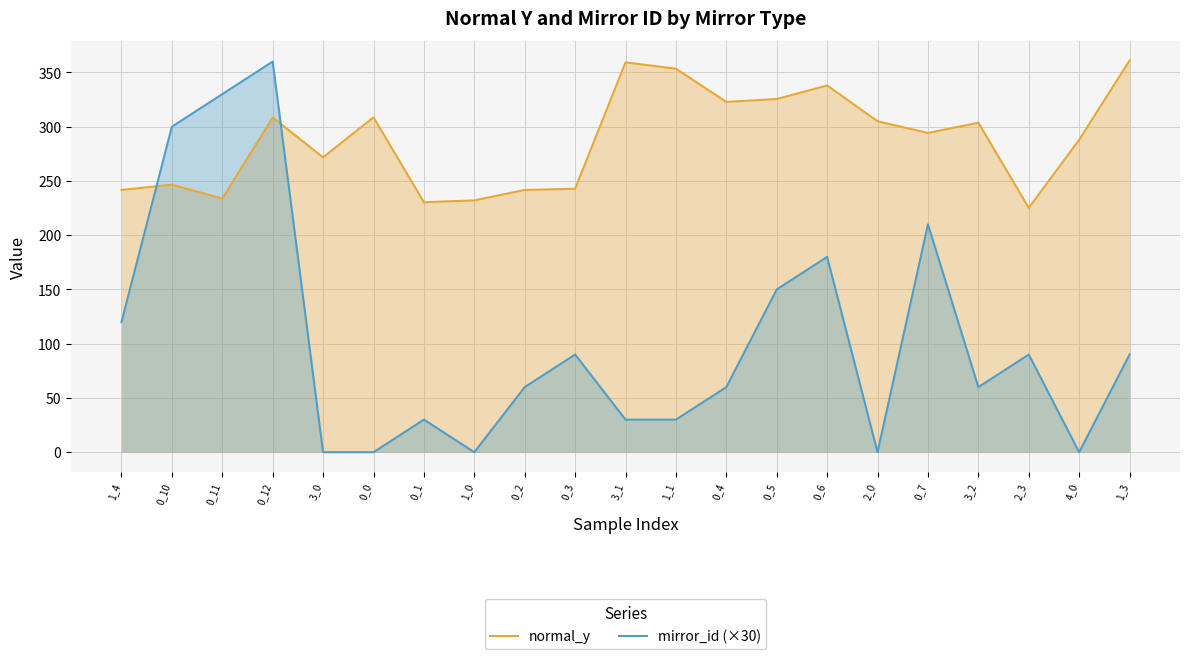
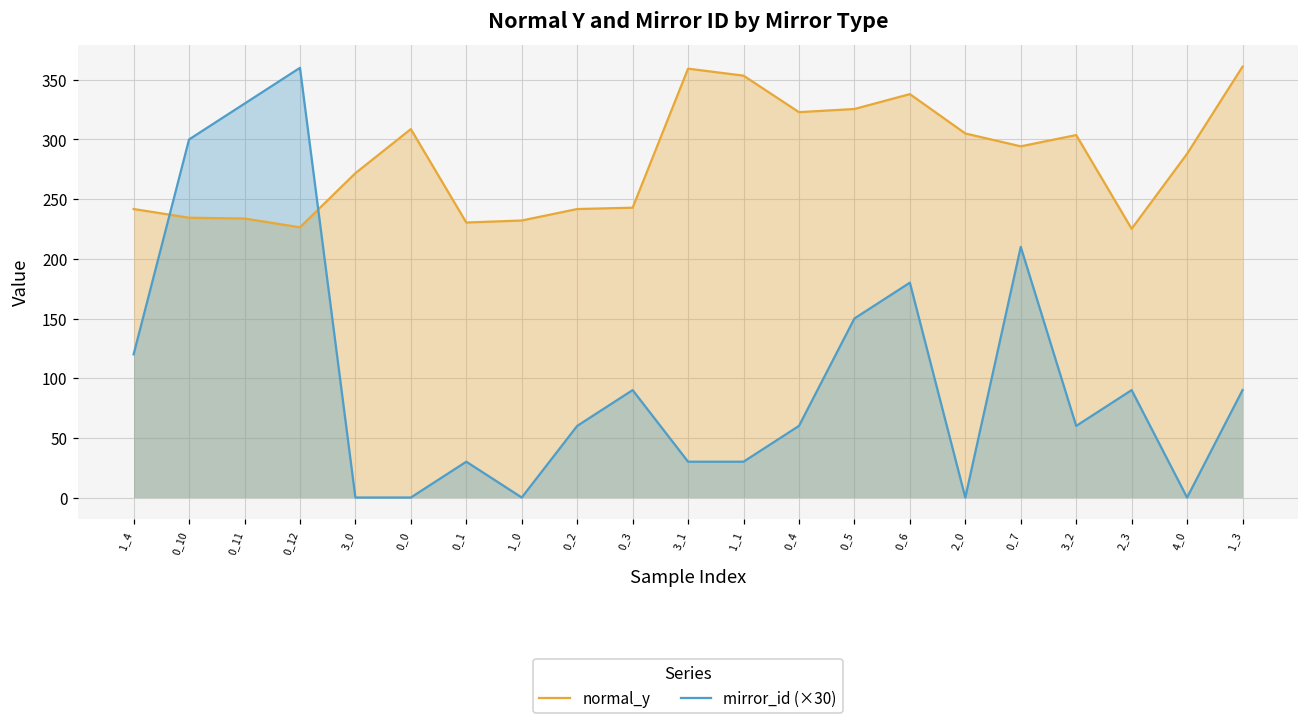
  {
    "normal_y": {
      "1_4": 242,
-     "0_10": 247,
+     "0_10": 234,
      "0_11": 234,
-     "0_12": 308,
+     "0_12": 226,
      "3_0": 272,
      "0_0": 309,
      "0_1": 230,
      "1_0": 232,
      "0_2": 242,
      "0_3": 243,
      "3_1": 359,
      "1_1": 353,
      "0_4": 323,
      "0_5": 326,
      "0_6": 338,
      "2_0": 305,
      "0_7": 294,
      "3_2": 304,
      "2_3": 225,
      "4_0": 288,
      "1_3": 361
    },
    "mirror_id (×30)": {
      "1_4": 120,
      "0_10": 300,
      "0_11": 330,
      "0_12": 360,
      "3_0": 0,
      "0_0": 0,
      "0_1": 30,
      "1_0": 0,
      "0_2": 60,
      "0_3": 90,
      "3_1": 30,
      "1_1": 30,
      "0_4": 60,
      "0_5": 150,
      "0_6": 180,
      "2_0": 0,
      "0_7": 210,
      "3_2": 60,
      "2_3": 90,
      "4_0": 0,
      "1_3": 90
    }
  }
